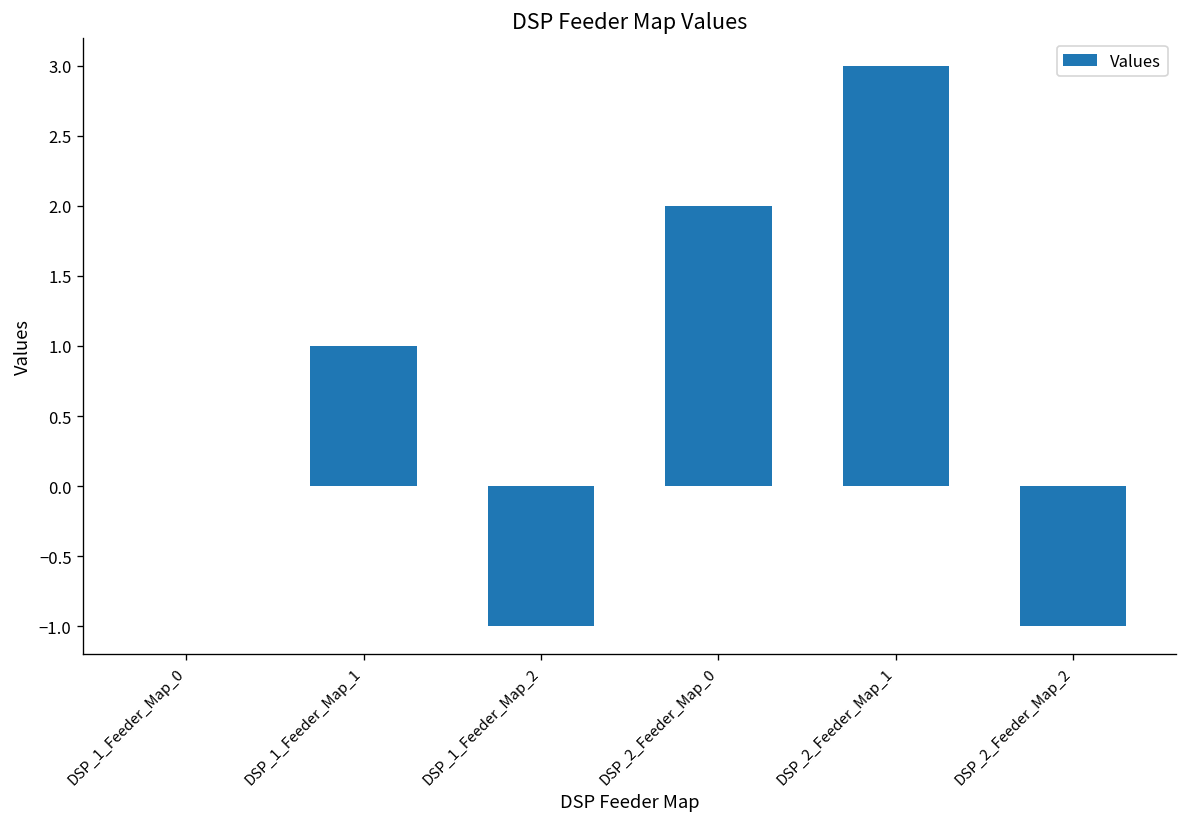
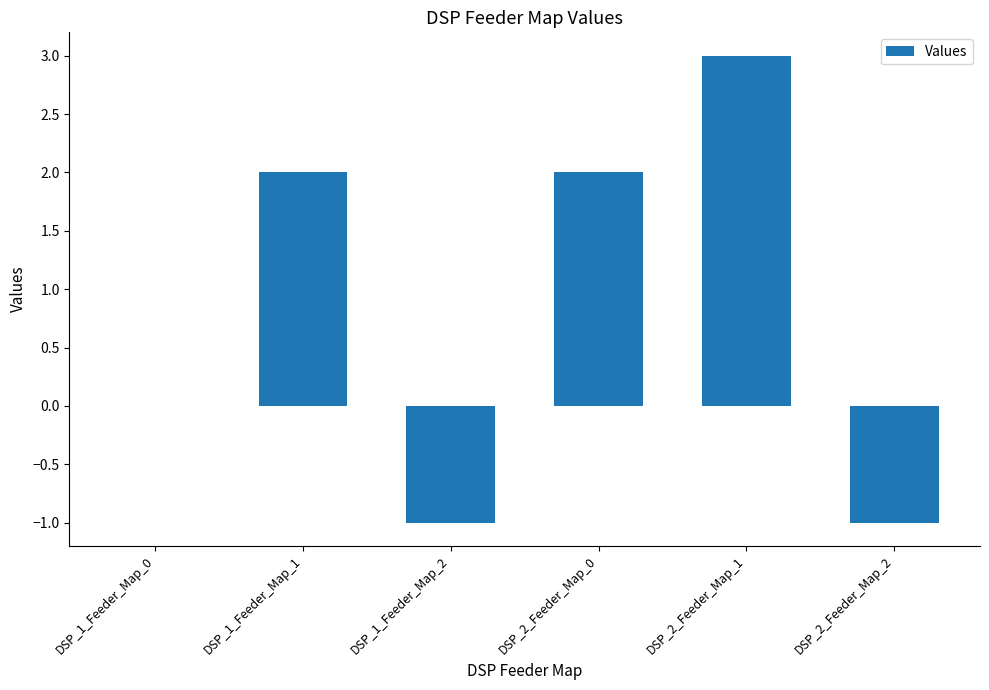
  {
    "DSP_1_Feeder_Map_0": 0,
-   "DSP_1_Feeder_Map_1": 1,
+   "DSP_1_Feeder_Map_1": 2,
    "DSP_1_Feeder_Map_2": -1,
    "DSP_2_Feeder_Map_0": 2,
    "DSP_2_Feeder_Map_1": 3,
    "DSP_2_Feeder_Map_2": -1
  }
